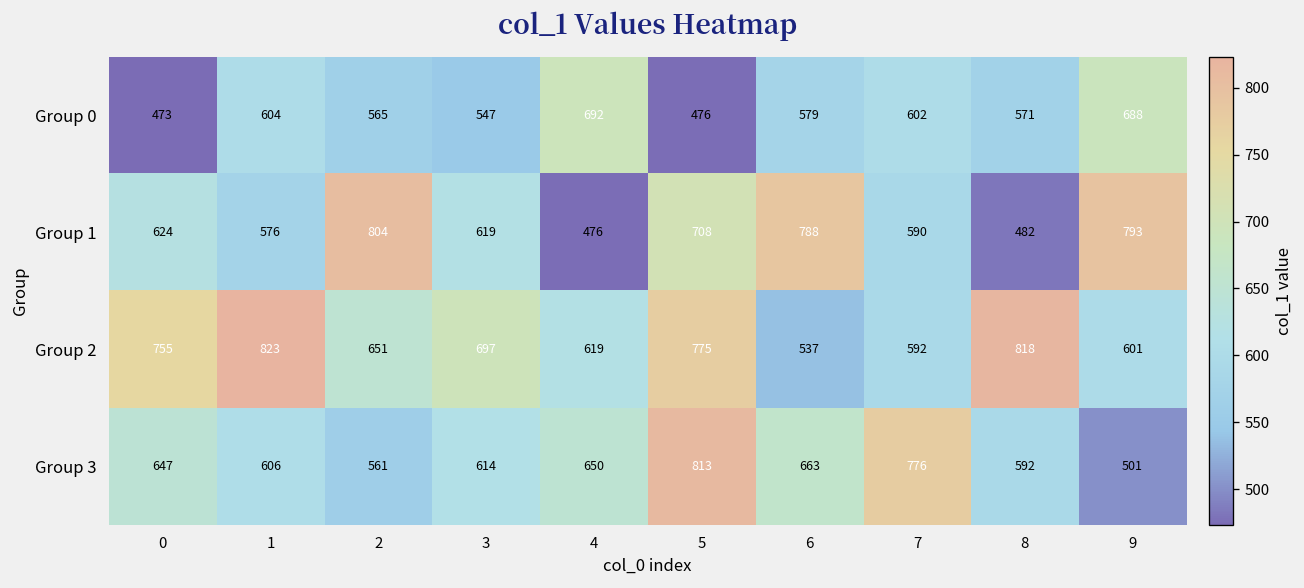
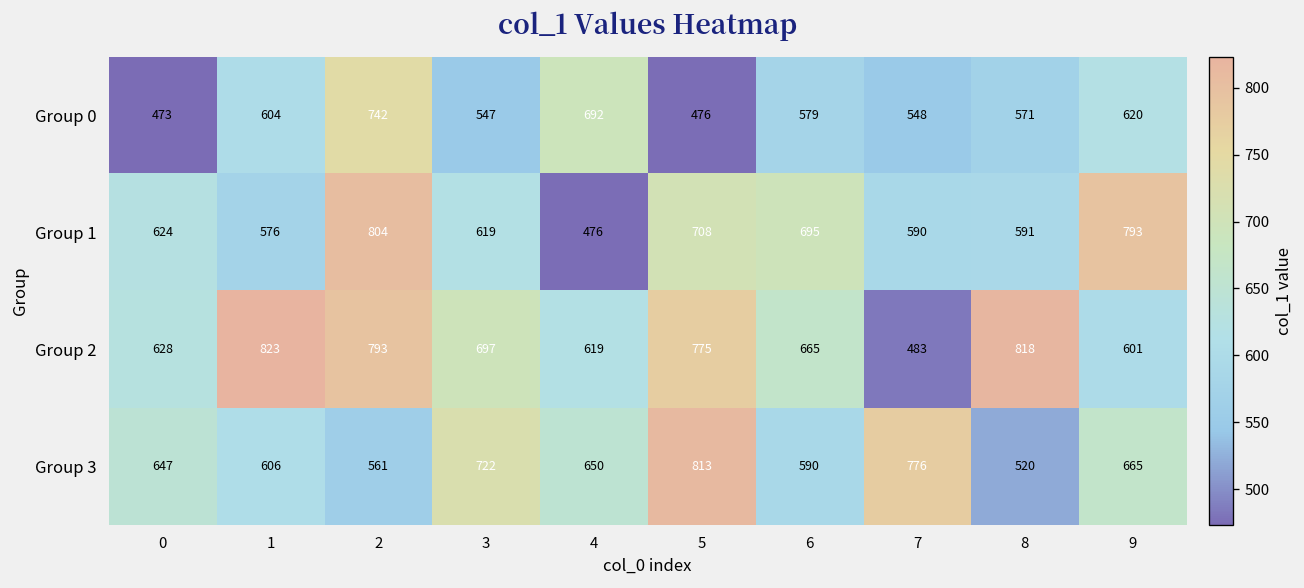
  {
    "Group 0": {
      "0": 473,
      "1": 604,
-     "2": 565,
+     "2": 742,
      "3": 547,
      "4": 692,
      "5": 476,
      "6": 579,
-     "7": 602,
+     "7": 548,
      "8": 571,
-     "9": 688
+     "9": 620
    },
    "Group 1": {
      "0": 624,
      "1": 576,
      "2": 804,
      "3": 619,
      "4": 476,
      "5": 708,
-     "6": 788,
+     "6": 695,
      "7": 590,
-     "8": 482,
+     "8": 591,
      "9": 793
    },
    "Group 2": {
-     "0": 755,
+     "0": 628,
      "1": 823,
-     "2": 651,
+     "2": 793,
      "3": 697,
      "4": 619,
      "5": 775,
-     "6": 537,
-     "7": 592,
+     "6": 665,
+     "7": 483,
      "8": 818,
      "9": 601
    },
    "Group 3": {
      "0": 647,
      "1": 606,
      "2": 561,
-     "3": 614,
+     "3": 722,
      "4": 650,
      "5": 813,
-     "6": 663,
+     "6": 590,
      "7": 776,
-     "8": 592,
-     "9": 501
+     "8": 520,
+     "9": 665
    }
  }
